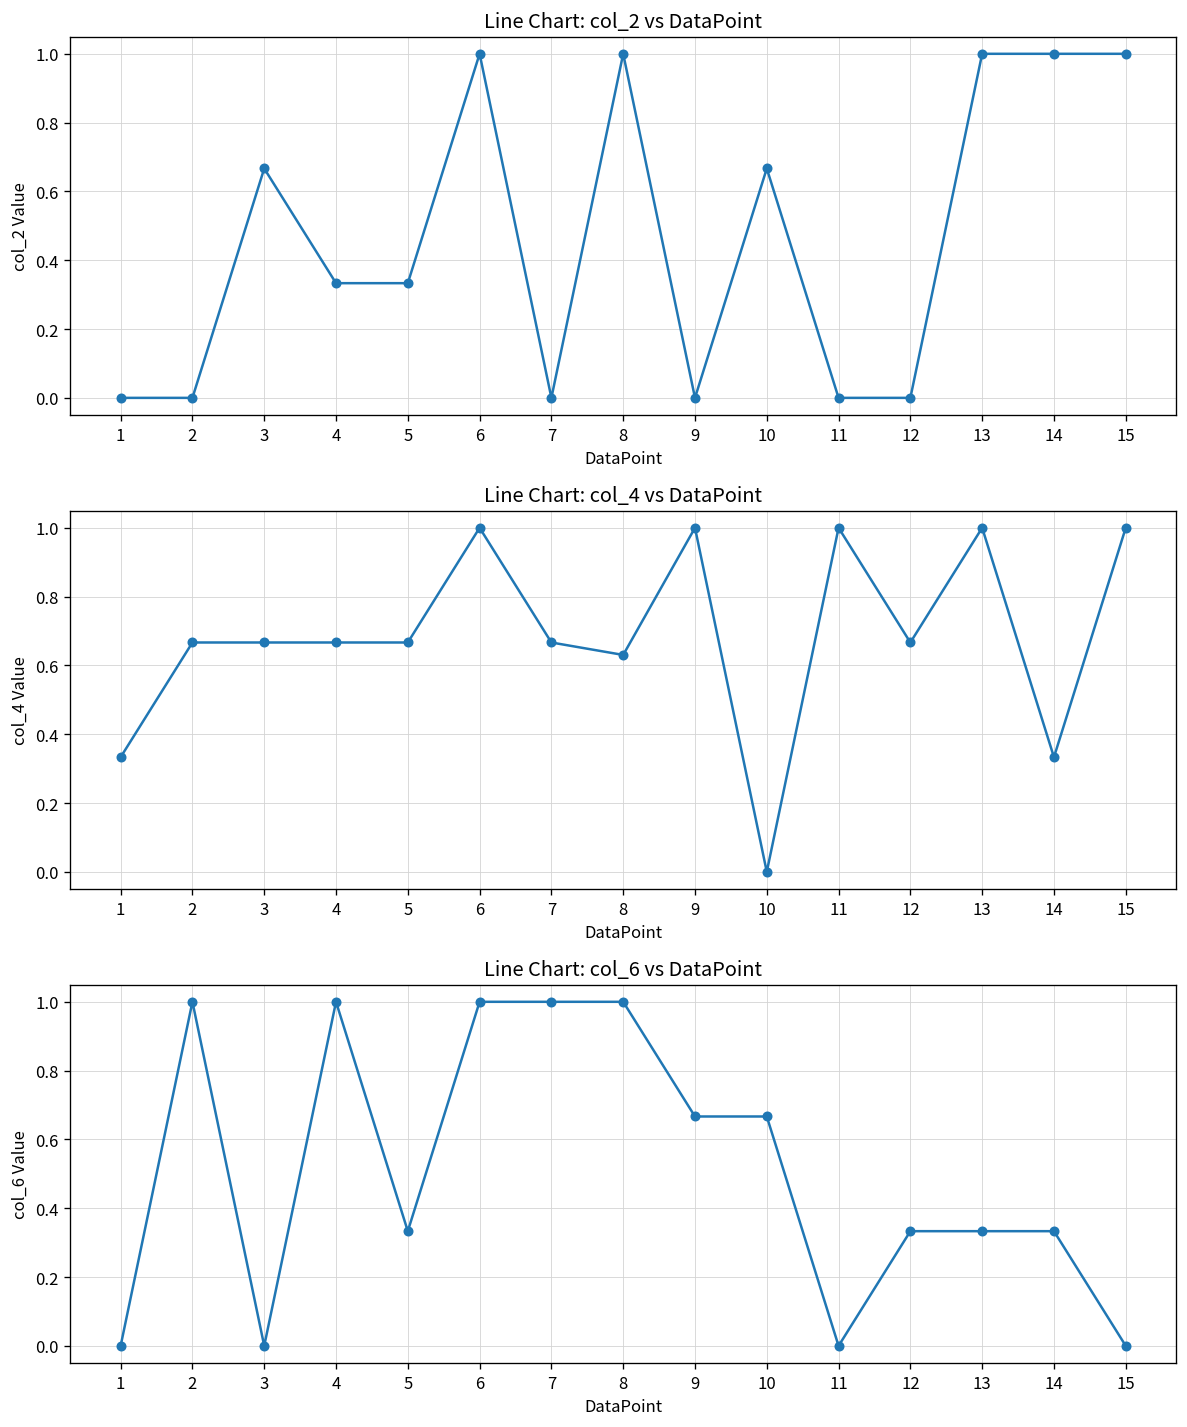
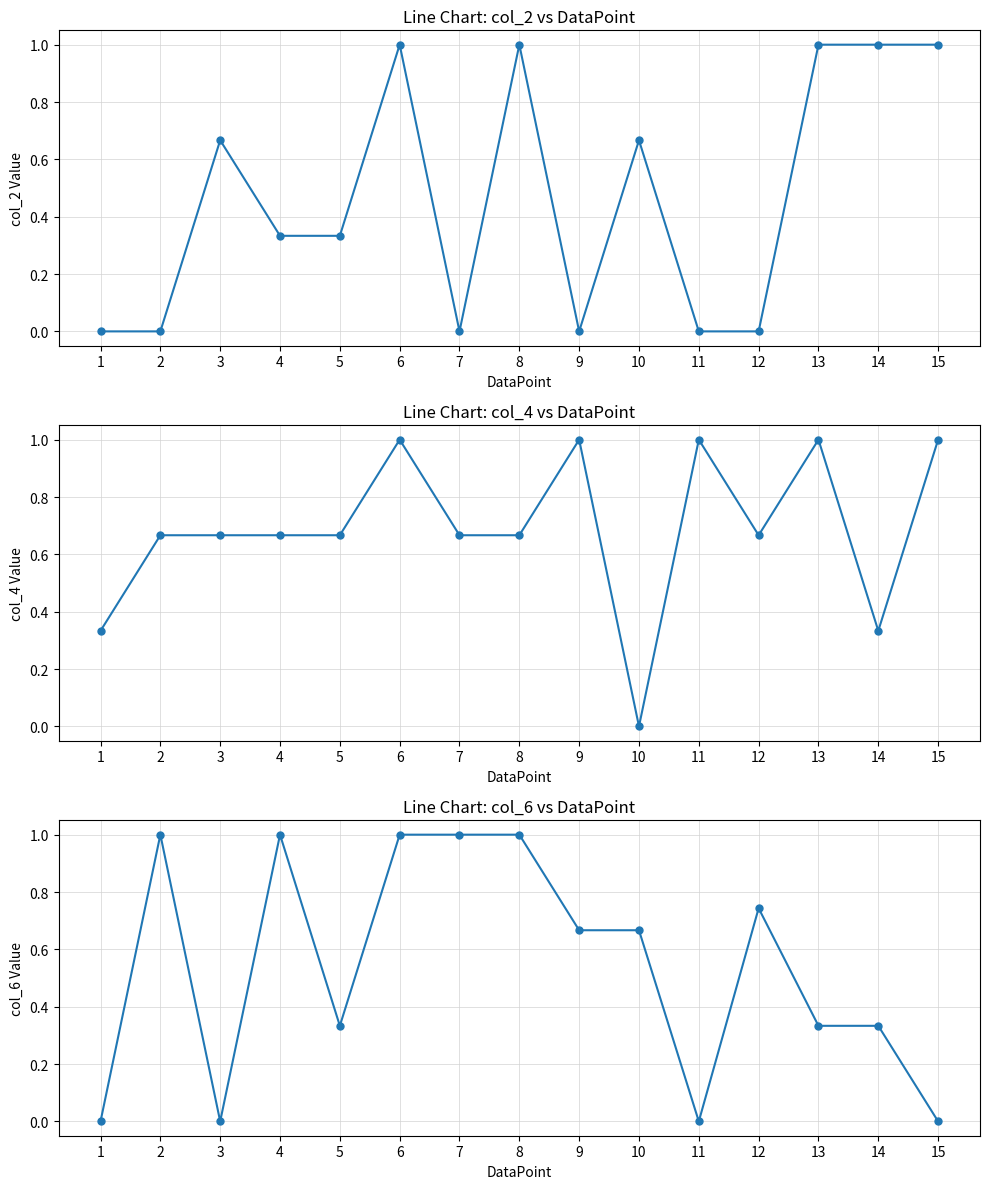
  {
    "Line Chart: col_2 vs DataPoint": {
      "1": 0.00,
      "2": 0.00,
      "3": 0.67,
      "4": 0.33,
      "5": 0.33,
      "6": 1.00,
      "7": 0.00,
      "8": 1.00,
      "9": 0.00,
      "10": 0.67,
      "11": 0.00,
      "12": 0.00,
      "13": 1.00,
      "14": 1.00,
      "15": 1.00
    },
    "Line Chart: col_4 vs DataPoint": {
      "1": 0.33,
      "2": 0.67,
      "3": 0.67,
      "4": 0.67,
      "5": 0.67,
      "6": 1.00,
      "7": 0.67,
-     "8": 0.63,
+     "8": 0.67,
      "9": 1.00,
      "10": 0.00,
      "11": 1.00,
      "12": 0.67,
      "13": 1.00,
      "14": 0.33,
      "15": 1.00
    },
    "Line Chart: col_6 vs DataPoint": {
      "1": 0.00,
      "2": 1.00,
      "3": 0.00,
      "4": 1.00,
      "5": 0.33,
      "6": 1.00,
      "7": 1.00,
      "8": 1.00,
      "9": 0.67,
      "10": 0.67,
      "11": 0.00,
-     "12": 0.33,
+     "12": 0.74,
      "13": 0.33,
      "14": 0.33,
      "15": 0.00
    }
  }
